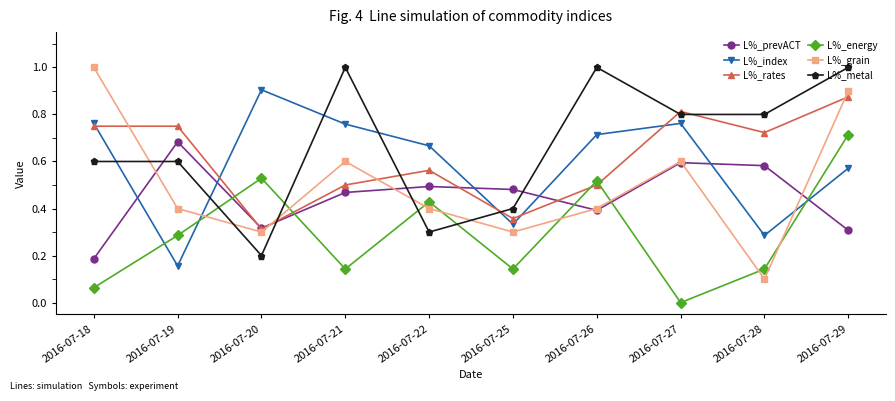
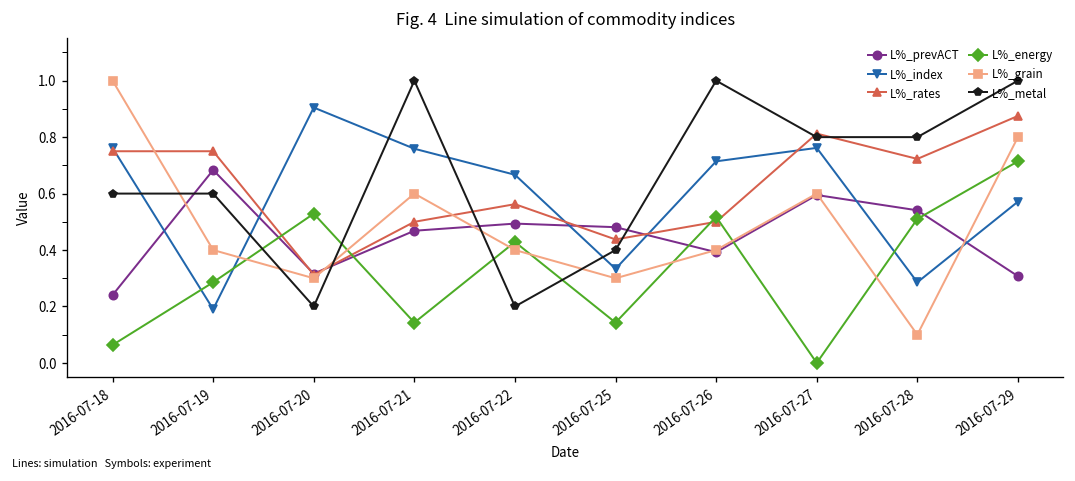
  {
    "L%_prevACT": {
-     "2016-07-18": 0.19,
+     "2016-07-18": 0.24,
      "2016-07-19": 0.68,
      "2016-07-21": 0.47,
      "2016-07-22": 0.49,
      "2016-07-25": 0.48,
-     "2016-07-28": 0.58,
+     "2016-07-28": 0.54,
      "2016-07-29": 0.31
    },
    "L%_index": {
      "2016-07-18": 0.76,
-     "2016-07-19": 0.16,
+     "2016-07-19": 0.19,
      "2016-07-20": 0.90,
      "2016-07-21": 0.76,
      "2016-07-22": 0.67,
      "2016-07-25": 0.33,
      "2016-07-26": 0.71,
      "2016-07-27": 0.76,
      "2016-07-28": 0.29,
      "2016-07-29": 0.57
    },
    "L%_rates": {
      "2016-07-18": 0.75,
      "2016-07-19": 0.75,
      "2016-07-21": 0.50,
      "2016-07-22": 0.56,
-     "2016-07-25": 0.36,
+     "2016-07-25": 0.44,
      "2016-07-26": 0.50,
      "2016-07-27": 0.81,
      "2016-07-28": 0.72,
      "2016-07-29": 0.88
    },
    "L%_energy": {
      "2016-07-18": 0.06,
      "2016-07-19": 0.29,
      "2016-07-20": 0.53,
      "2016-07-21": 0.14,
      "2016-07-22": 0.43,
      "2016-07-25": 0.14,
      "2016-07-26": 0.52,
      "2016-07-27": 0.00,
-     "2016-07-28": 0.14,
+     "2016-07-28": 0.51,
      "2016-07-29": 0.71
    },
    "L%_grain": {
      "2016-07-18": 1.0,
      "2016-07-19": 0.4,
      "2016-07-20": 0.3,
      "2016-07-21": 0.6,
      "2016-07-22": 0.4,
      "2016-07-25": 0.3,
      "2016-07-28": 0.1,
-     "2016-07-29": 0.9
+     "2016-07-29": 0.8
    },
    "L%_metal": {
      "2016-07-18": 0.6,
      "2016-07-19": 0.6,
      "2016-07-20": 0.2,
      "2016-07-21": 1.0,
-     "2016-07-22": 0.3,
+     "2016-07-22": 0.2,
      "2016-07-25": 0.4,
      "2016-07-26": 1.0,
      "2016-07-27": 0.8,
      "2016-07-28": 0.8,
      "2016-07-29": 1.0
    }
  }
